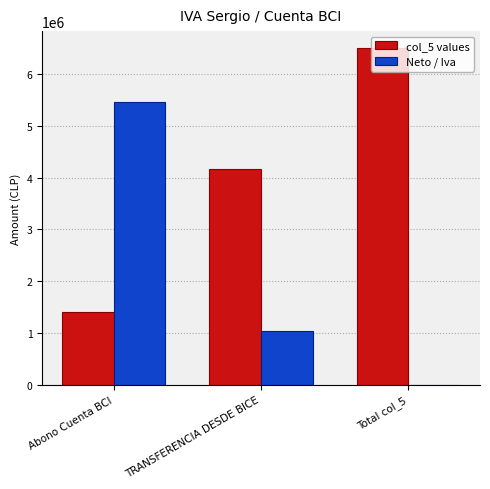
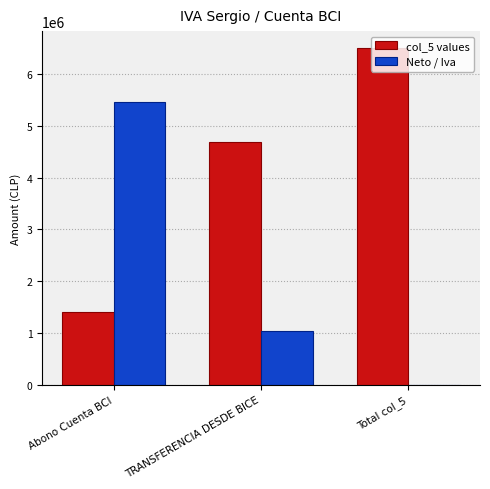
  {
    "col_5 values": {
      "Abono Cuenta BCI": 1400000,
-     "TRANSFERENCIA DESDE BICE": 4200000
+     "TRANSFERENCIA DESDE BICE": 4700000
    },
    "Neto / Iva": {
      "Abono Cuenta BCI": 5500000,
      "TRANSFERENCIA DESDE BICE": 1000000,
      "Total col_5": 0
    }
  }
